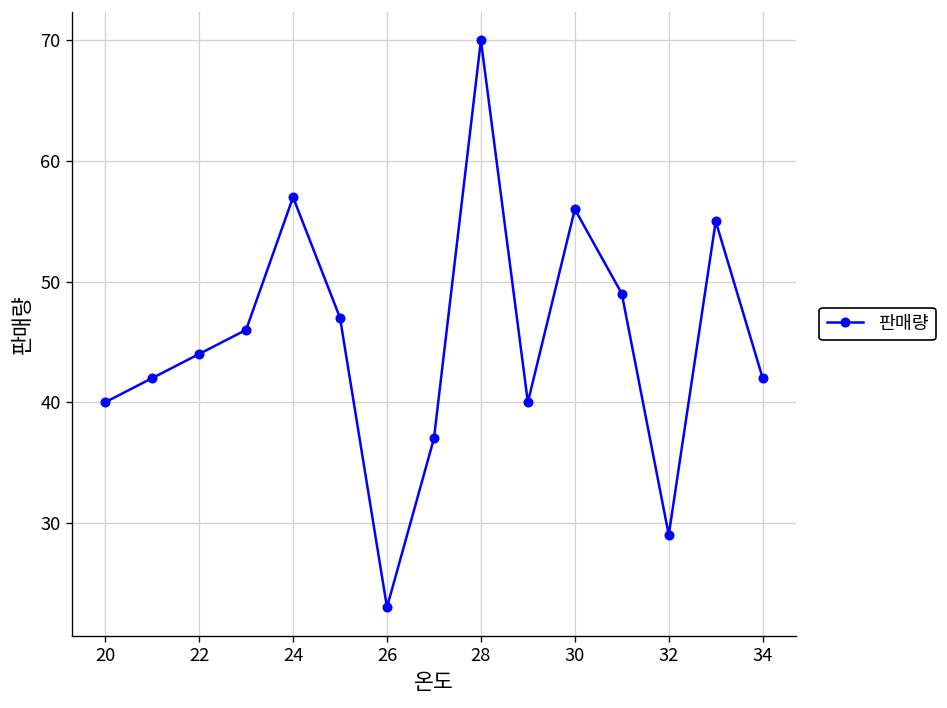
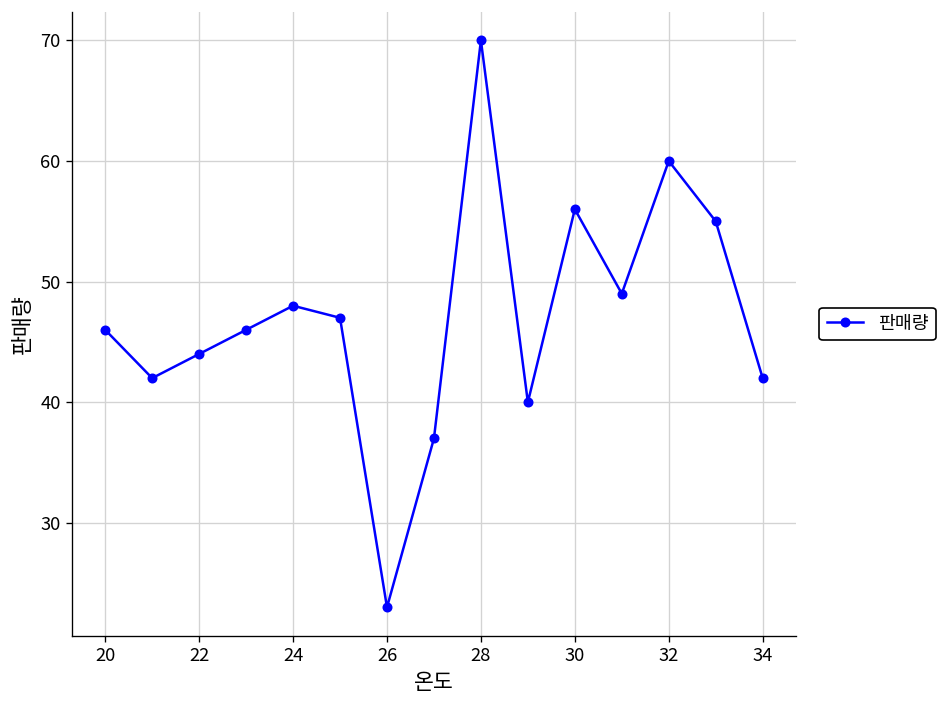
  {
-   "20": 40,
+   "20": 46,
    "22": 44,
-   "24": 57,
+   "24": 48,
    "26": 23,
    "28": 70,
    "30": 56,
-   "32": 29,
+   "32": 60,
    "34": 42
  }
